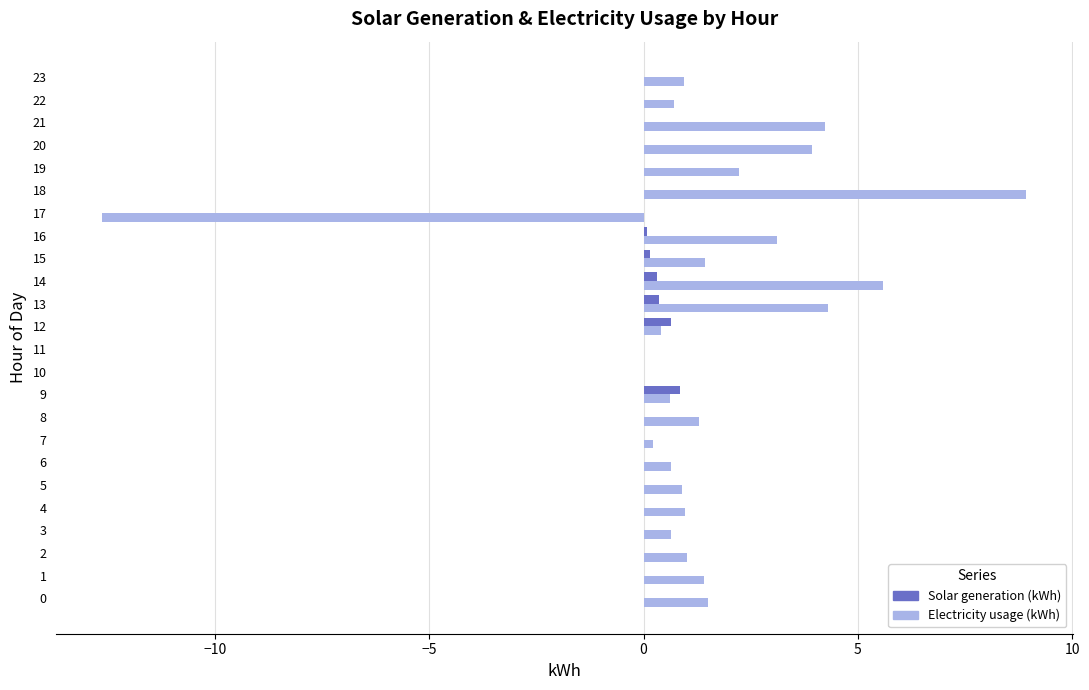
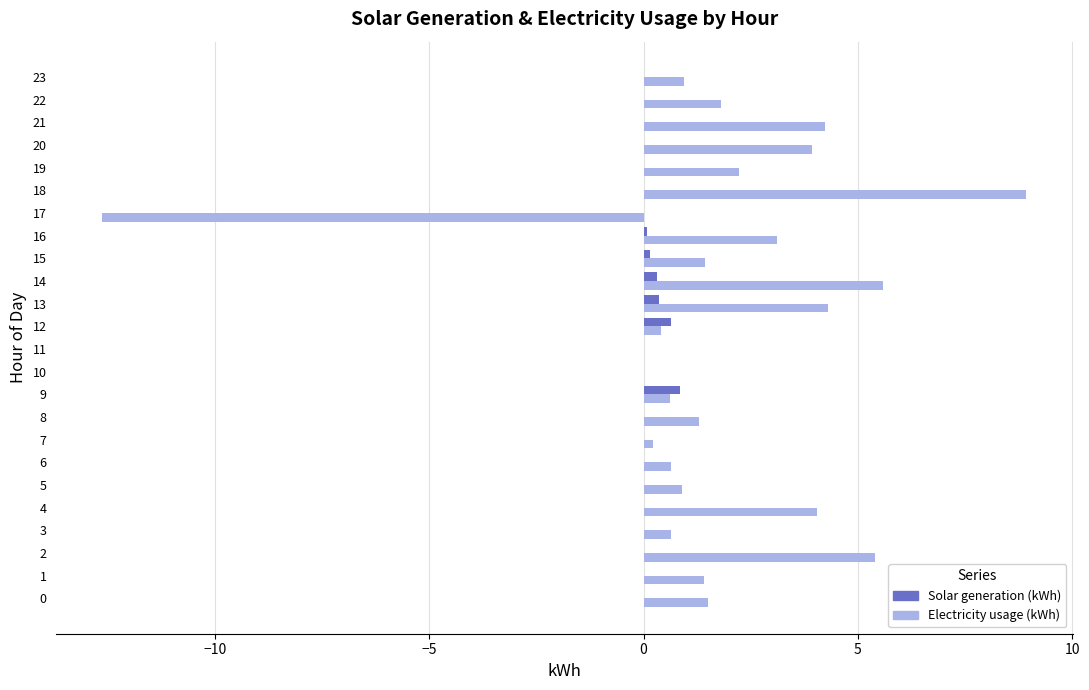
  {
    "Electricity usage (kWh)": {
      "23": 0.9,
-     "22": 0.7,
+     "22": 1.8,
      "21": 4.2,
      "20": 3.9,
      "19": 2.2,
      "18": 8.9,
      "17": -12.6,
      "16": 3.1,
      "15": 1.4,
      "14": 5.6,
      "13": 4.3,
      "12": 0.4,
      "11": 0.0,
      "10": 0.0,
      "9": 0.6,
      "8": 1.3,
      "7": 0.2,
      "6": 0.6,
      "5": 0.9,
-     "4": 1.0,
+     "4": 4.0,
      "3": 0.6,
-     "2": 1.0,
+     "2": 5.4,
      "1": 1.4,
      "0": 1.5
    }
  }
